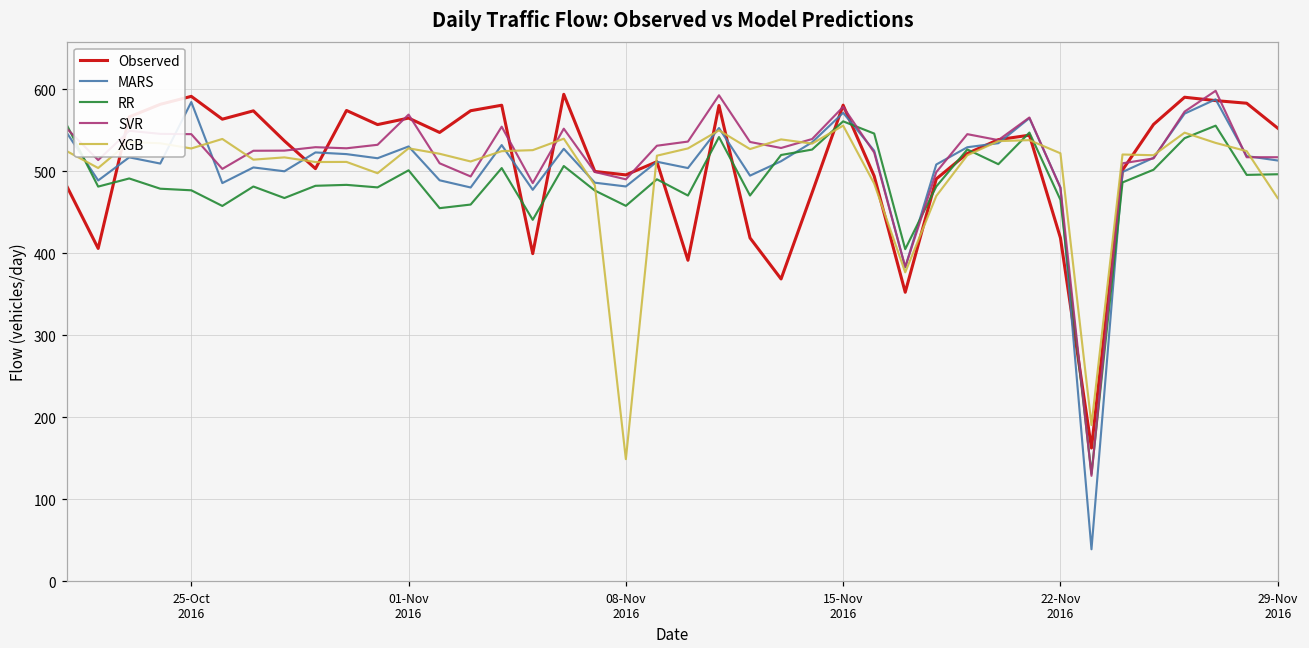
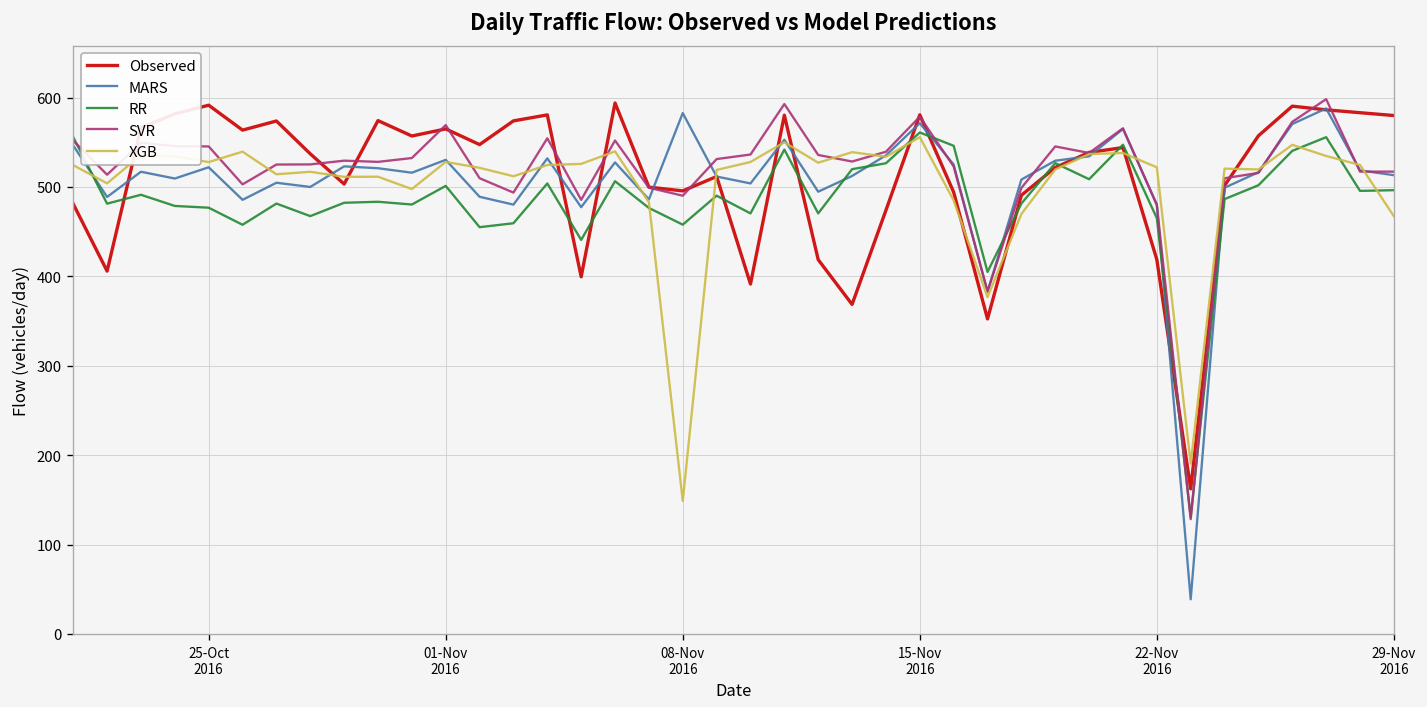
  {
    "Observed": {
      "25-Oct 2016": 590,
      "01-Nov 2016": 560,
      "08-Nov 2016": 500,
      "22-Nov 2016": 420,
-     "29-Nov 2016": 550
+     "29-Nov 2016": 580
    },
    "MARS": {
-     "25-Oct 2016": 580,
-     "08-Nov 2016": 480,
+     "25-Oct 2016": 520,
+     "08-Nov 2016": 580,
      "15-Nov 2016": 570,
      "29-Nov 2016": 510
    },
    "RR": {
      "25-Oct 2016": 480,
      "01-Nov 2016": 500,
      "08-Nov 2016": 460,
      "15-Nov 2016": 560,
      "22-Nov 2016": 470,
      "29-Nov 2016": 500
    },
    "SVR": {
      "25-Oct 2016": 550,
      "01-Nov 2016": 570,
      "08-Nov 2016": 490,
      "29-Nov 2016": 520
    },
    "XGB": {
      "25-Oct 2016": 530,
      "08-Nov 2016": 150,
      "15-Nov 2016": 560,
      "22-Nov 2016": 520,
      "29-Nov 2016": 470
    }
  }
